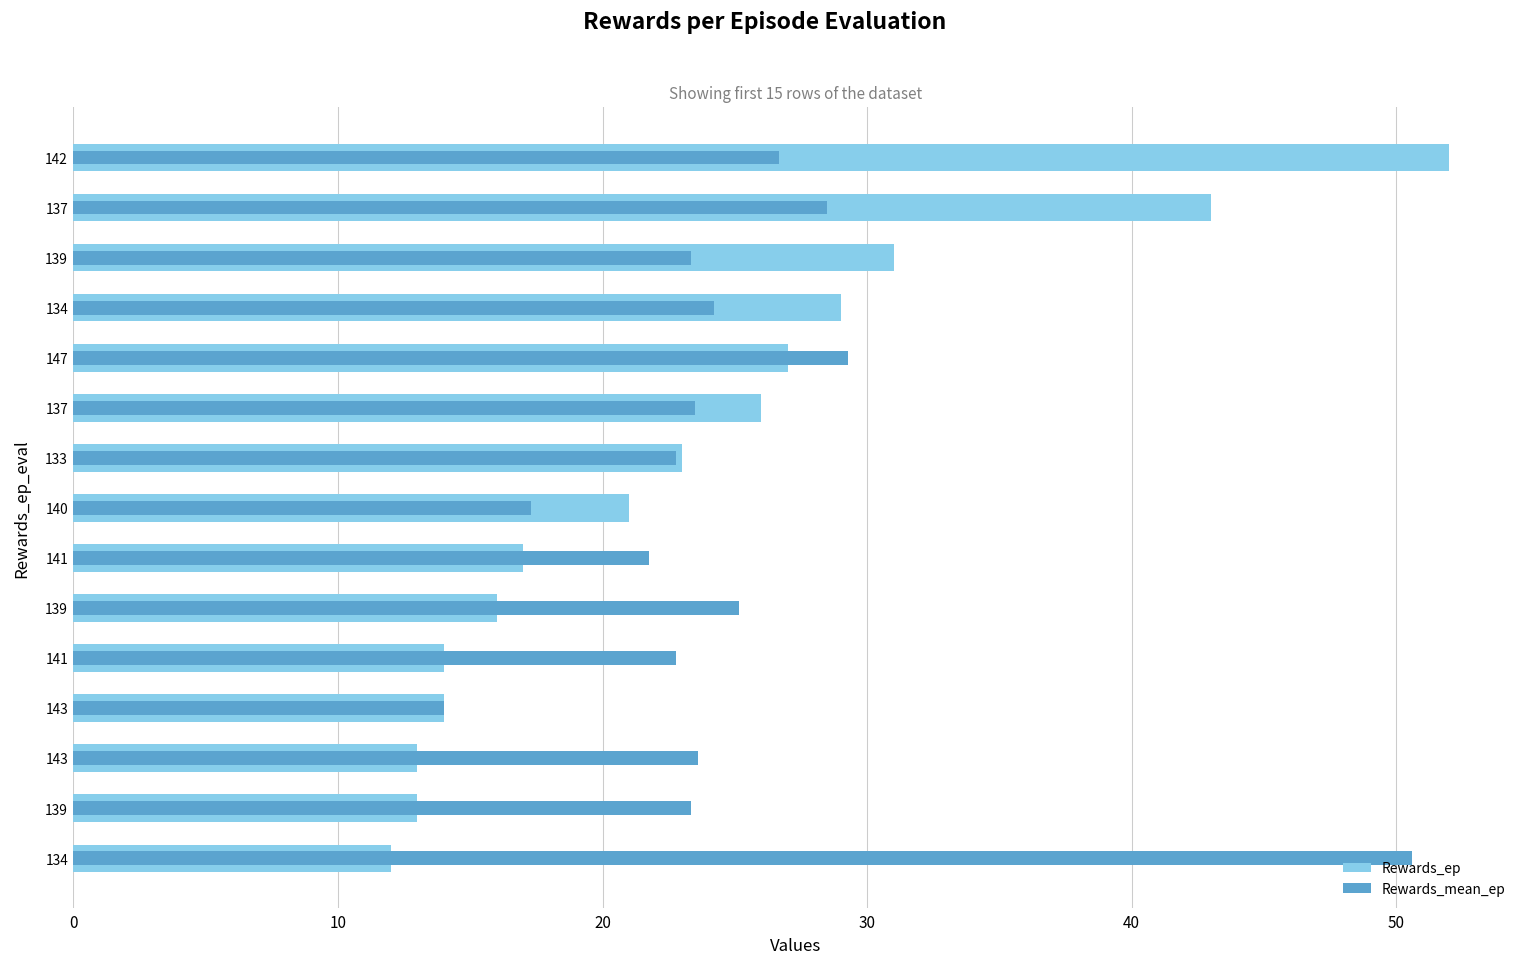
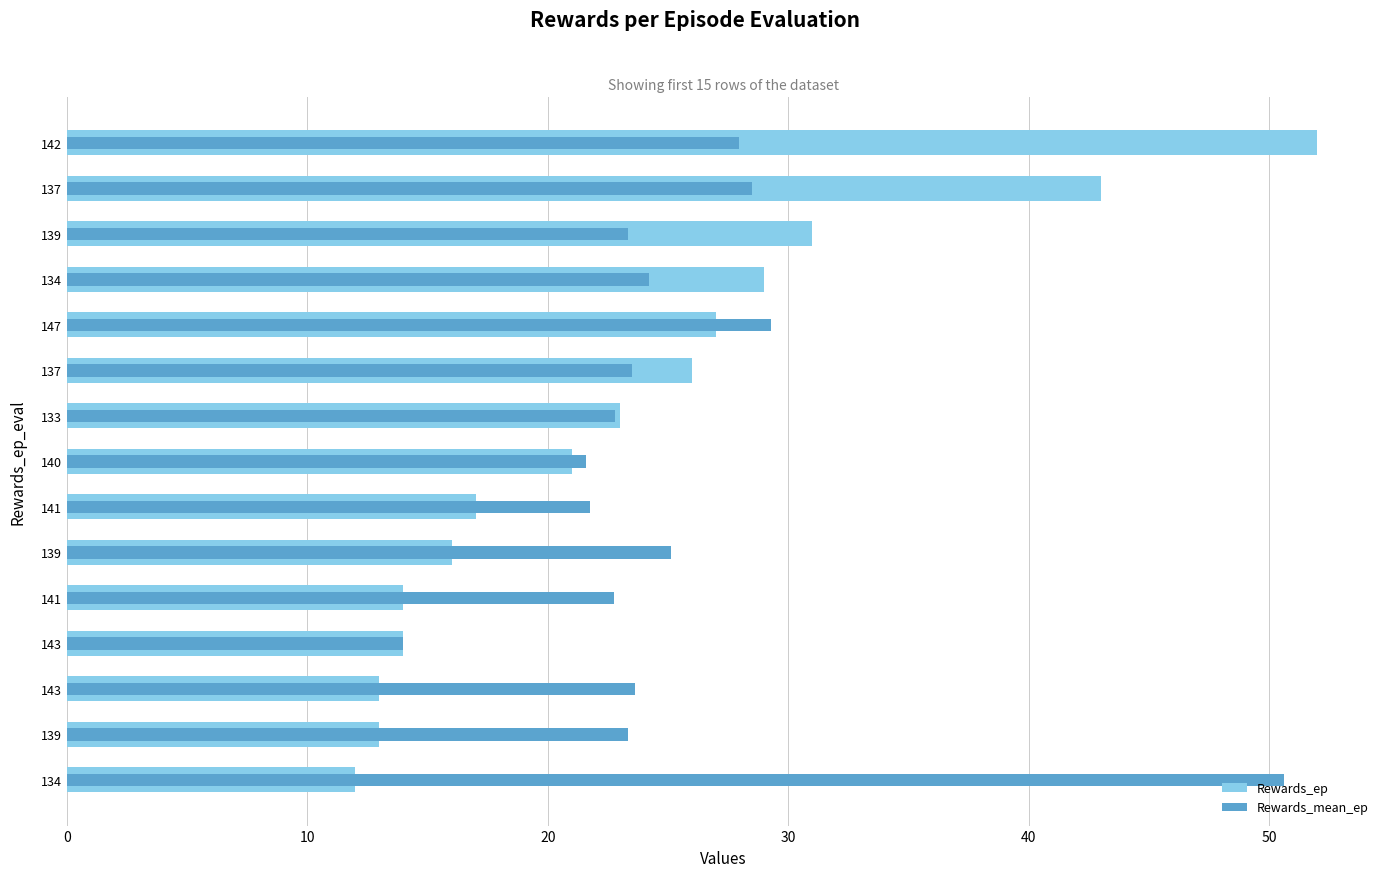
  {
    "Rewards_ep": {
      "142": 52.0,
      "133": 23.0
    },
    "Rewards_mean_ep": {
-     "142": 26.7,
+     "142": 28.0,
      "147": 29.3,
-     "140": 17.3
+     "140": 21.6
    }
  }
